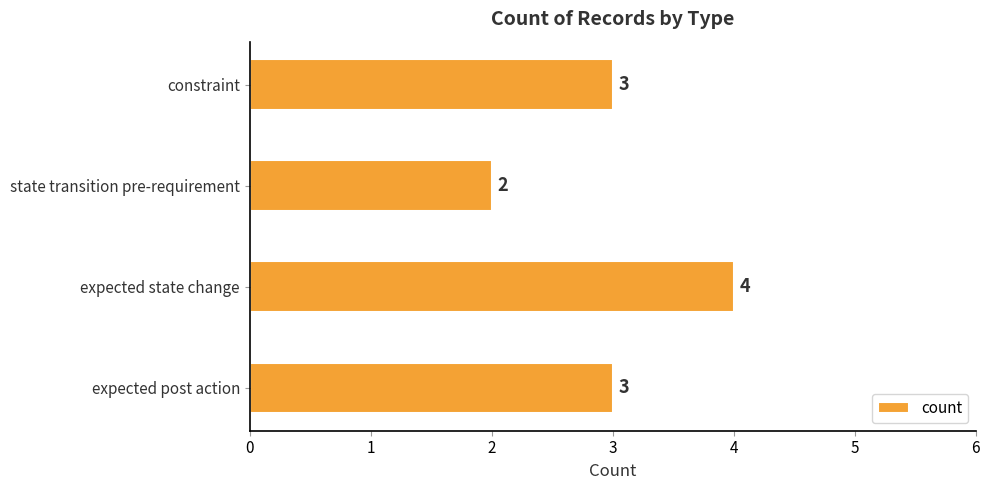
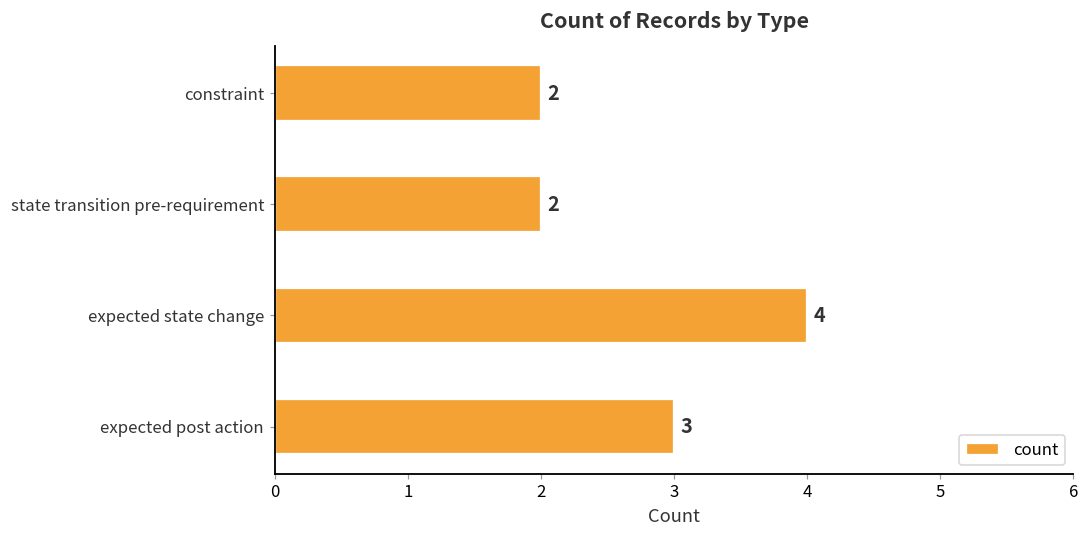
  {
-   "constraint": 3,
+   "constraint": 2,
    "state transition pre-requirement": 2,
    "expected state change": 4,
    "expected post action": 3
  }
